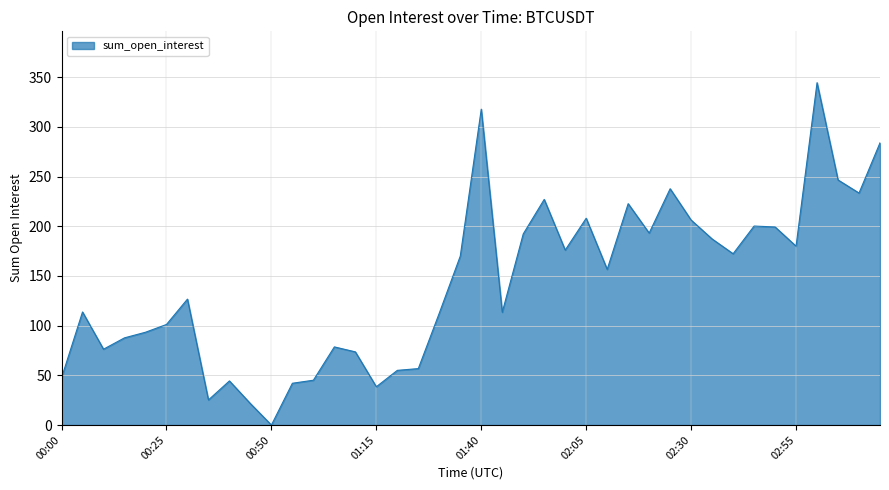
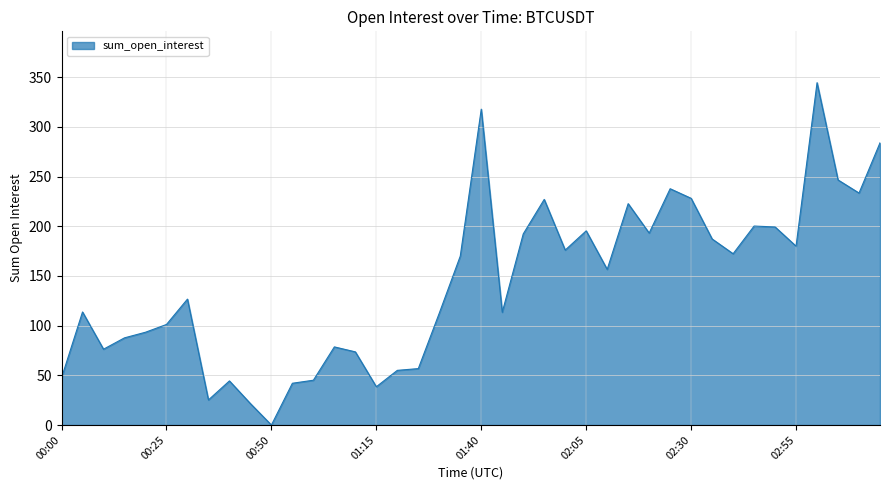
  {
    "00:00": 50,
    "00:25": 100,
    "00:50": 0,
    "01:15": 40,
    "01:40": 320,
-   "02:05": 210,
-   "02:30": 210,
+   "02:05": 200,
+   "02:30": 230,
    "02:55": 180
  }
